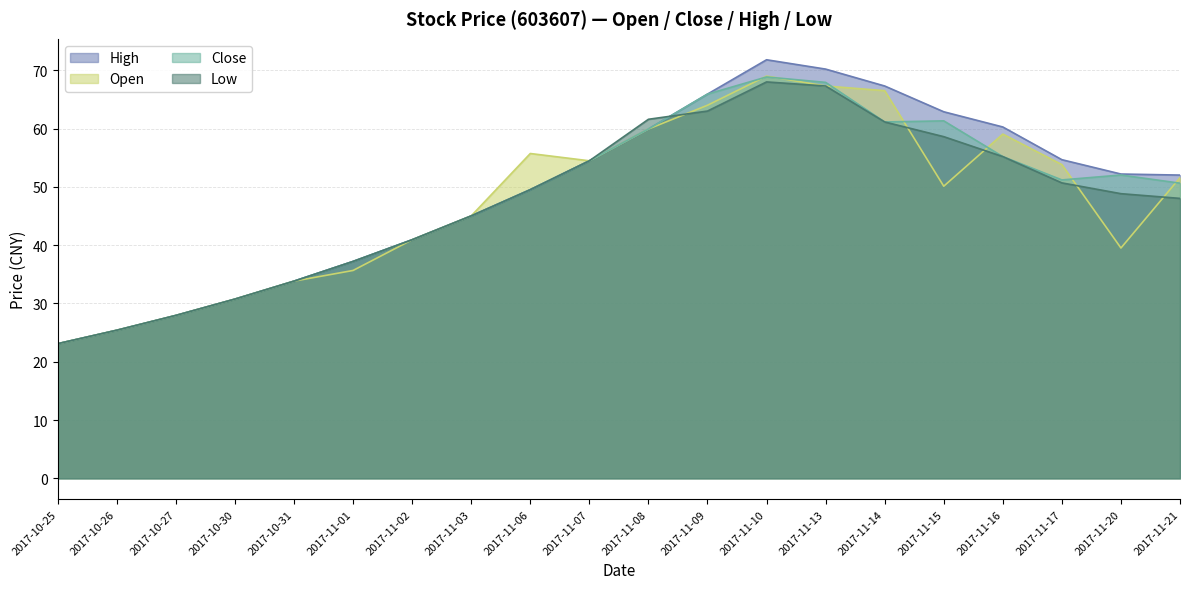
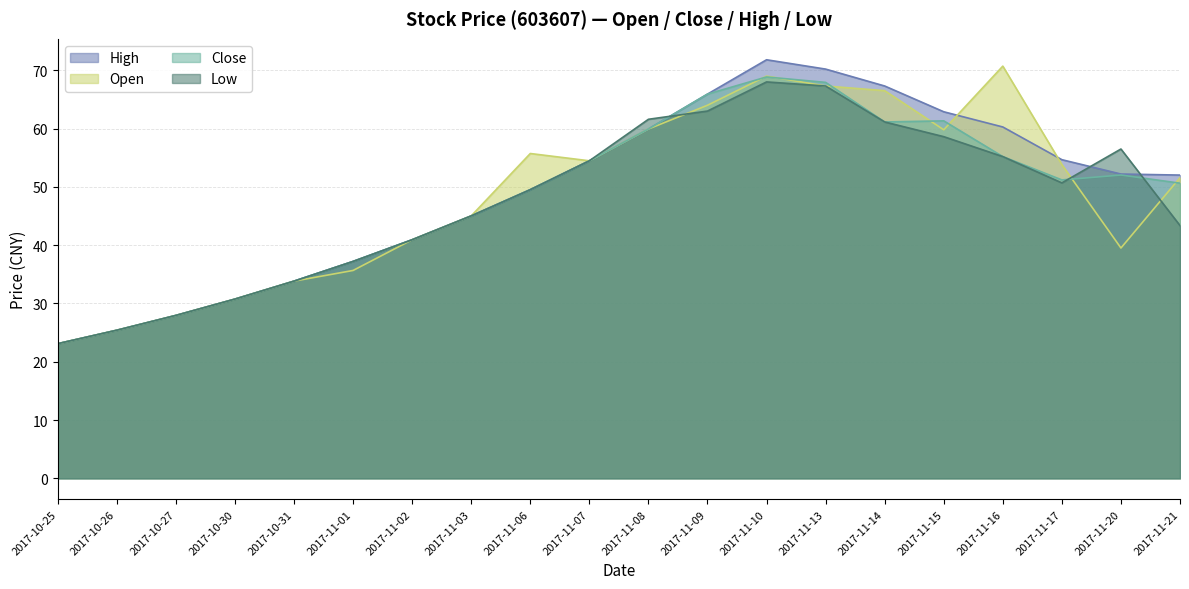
  {
    "Open": {
      "2017-11-01": 36,
      "2017-11-06": 56,
      "2017-11-09": 64,
      "2017-11-14": 67,
-     "2017-11-15": 50,
-     "2017-11-16": 59,
+     "2017-11-15": 60,
+     "2017-11-16": 71,
      "2017-11-17": 54,
      "2017-11-20": 40
    },
    "Low": {
      "2017-11-08": 62,
      "2017-11-09": 63,
      "2017-11-10": 68,
      "2017-11-15": 59,
      "2017-11-17": 51,
-     "2017-11-20": 49,
-     "2017-11-21": 48
+     "2017-11-20": 56,
+     "2017-11-21": 43
    }
  }
